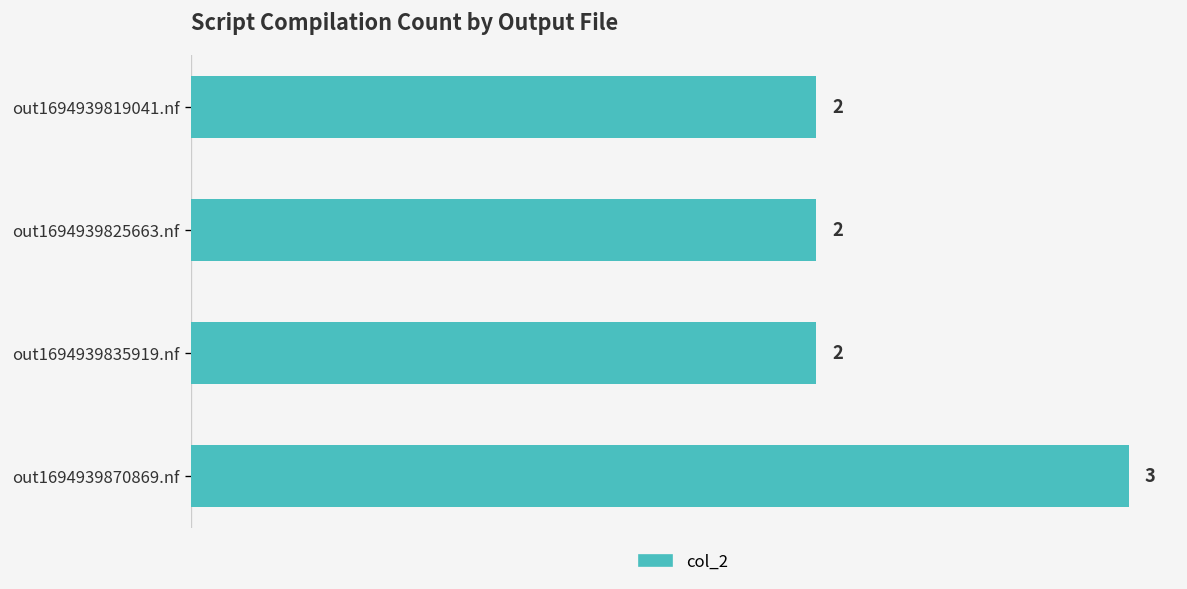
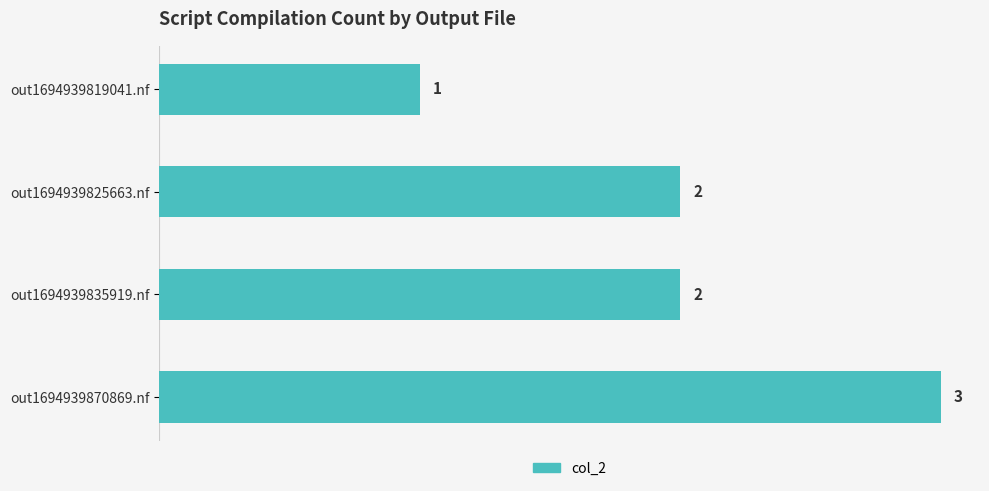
  {
-   "out1694939819041.nf": 2,
+   "out1694939819041.nf": 1,
    "out1694939825663.nf": 2,
    "out1694939835919.nf": 2,
    "out1694939870869.nf": 3
  }
